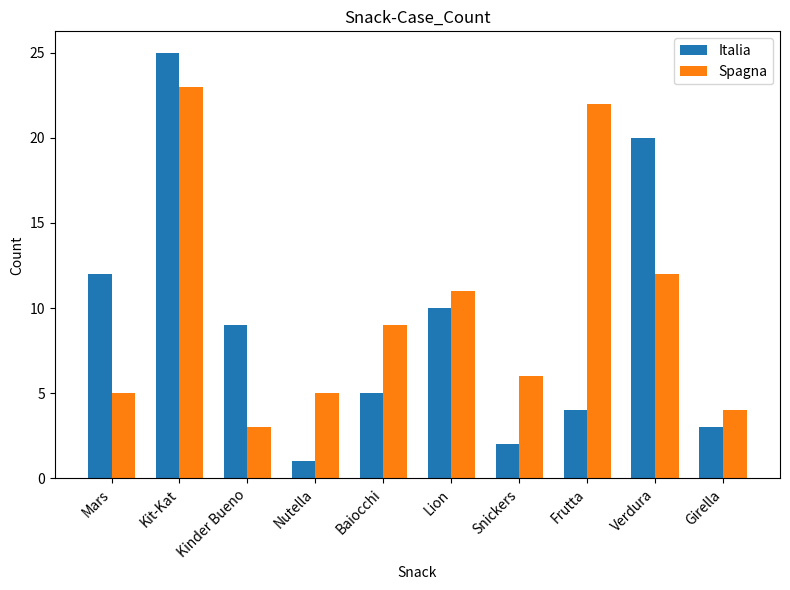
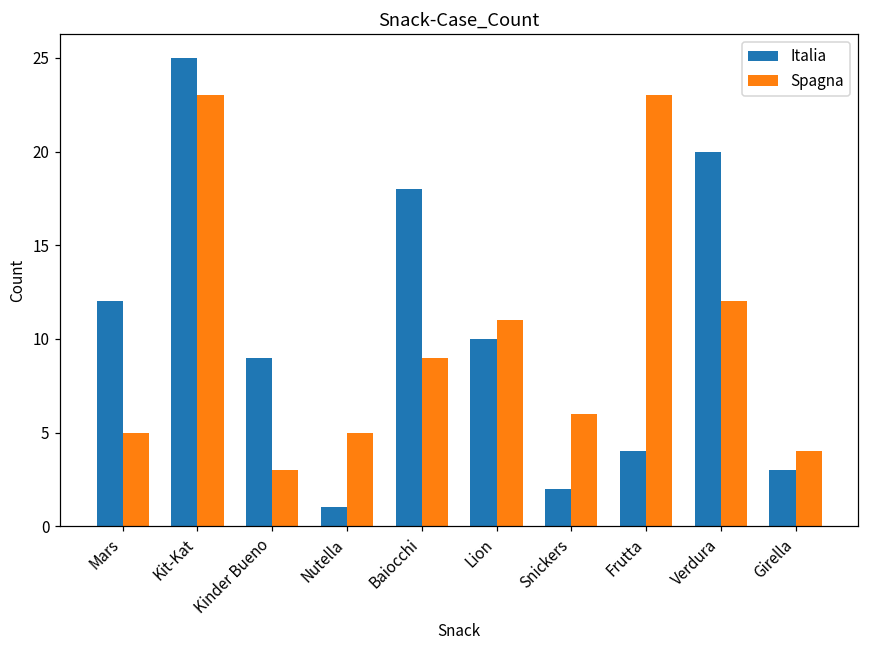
  {
    "Italia": {
      "Mars": 12,
      "Kit-Kat": 25,
      "Kinder Bueno": 9,
      "Nutella": 1,
-     "Baiocchi": 5,
+     "Baiocchi": 18,
      "Lion": 10,
      "Snickers": 2,
      "Frutta": 4,
      "Verdura": 20,
      "Girella": 3
    },
    "Spagna": {
      "Mars": 5,
      "Kit-Kat": 23,
      "Kinder Bueno": 3,
      "Nutella": 5,
      "Baiocchi": 9,
      "Lion": 11,
      "Snickers": 6,
-     "Frutta": 22,
+     "Frutta": 23,
      "Verdura": 12,
      "Girella": 4
    }
  }
